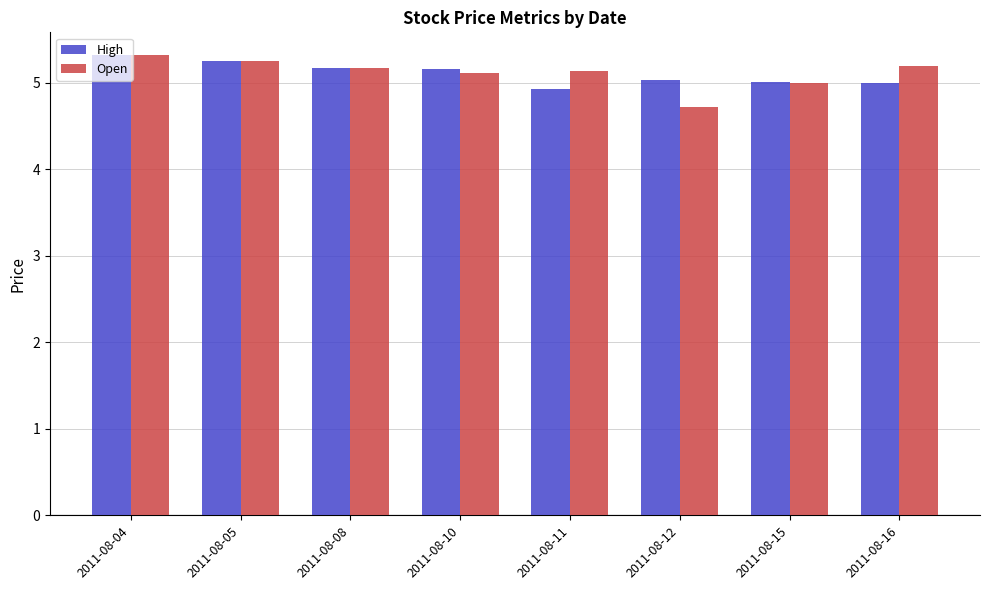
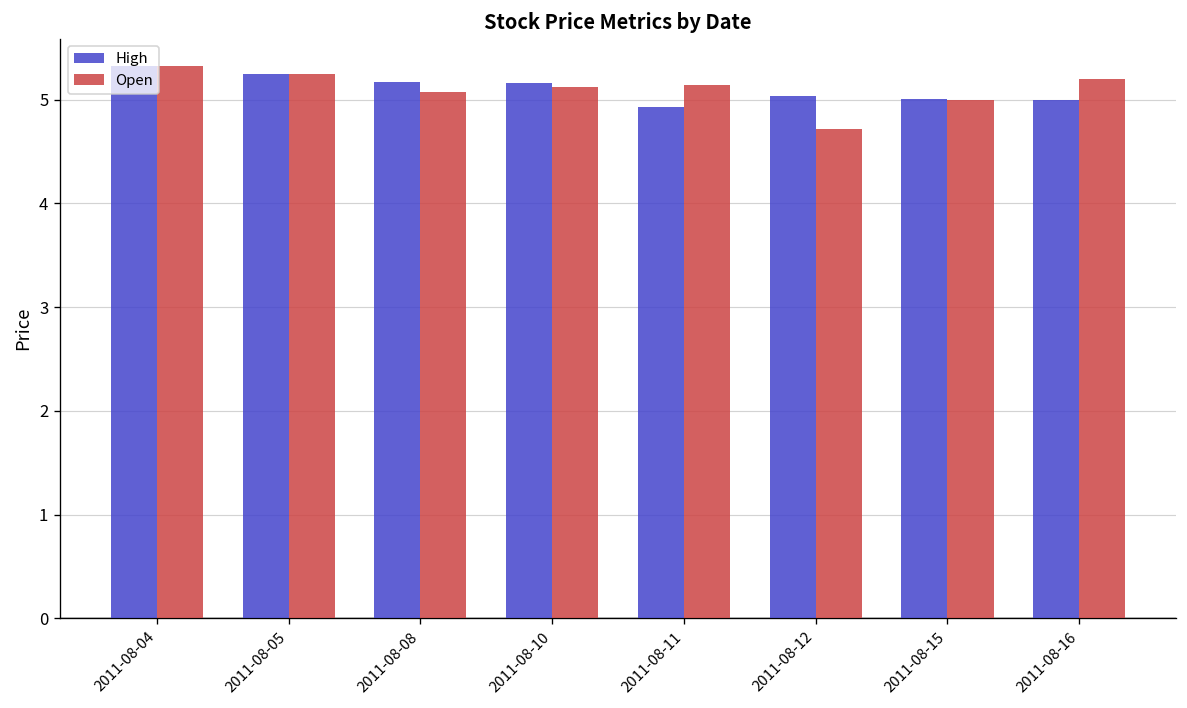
  {
    "High": {
      "2011-08-05": 5.3,
      "2011-08-08": 5.2,
      "2011-08-10": 5.2,
      "2011-08-11": 4.9,
      "2011-08-12": 5.0,
      "2011-08-15": 5.0,
      "2011-08-16": 5.0
    },
    "Open": {
      "2011-08-04": 5.3,
      "2011-08-05": 5.3,
-     "2011-08-08": 5.2,
+     "2011-08-08": 5.1,
      "2011-08-10": 5.1,
      "2011-08-11": 5.1,
      "2011-08-12": 4.7,
      "2011-08-15": 5.0,
      "2011-08-16": 5.2
    }
  }
